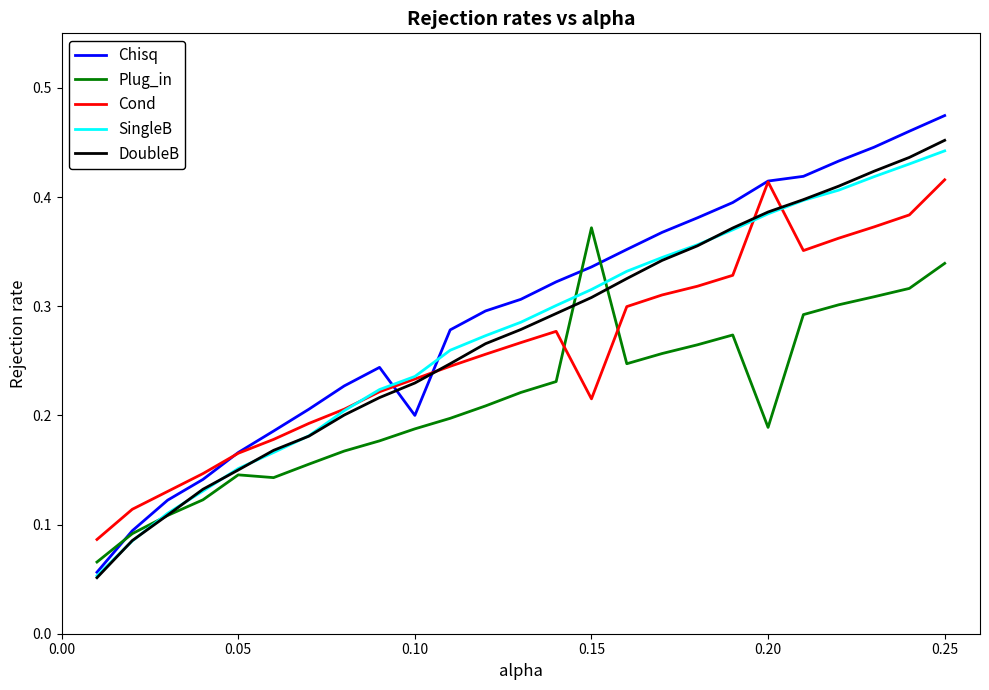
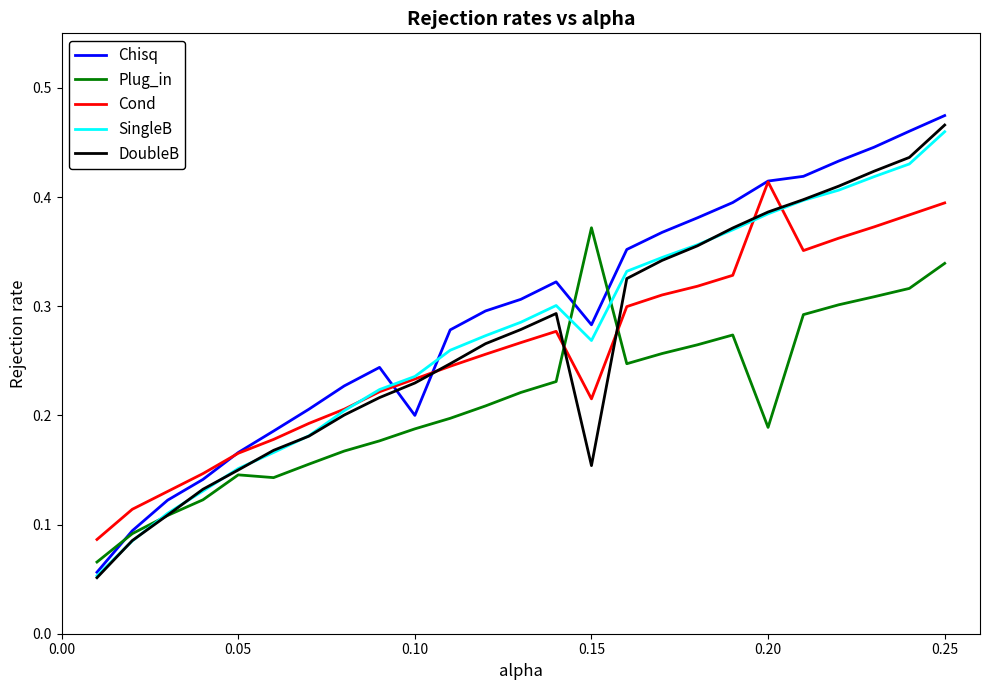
  {
    "Chisq": {
      "0.10": 0.200,
-     "0.15": 0.336,
+     "0.15": 0.283,
      "0.25": 0.475
    },
    "Plug_in": {
      "0.05": 0.146,
      "0.10": 0.188,
      "0.15": 0.372,
      "0.20": 0.189,
      "0.25": 0.339
    },
    "Cond": {
      "0.15": 0.215,
-     "0.25": 0.416
+     "0.25": 0.395
    },
    "SingleB": {
-     "0.15": 0.315,
-     "0.25": 0.442
+     "0.15": 0.269,
+     "0.25": 0.460
    },
    "DoubleB": {
      "0.10": 0.230,
-     "0.15": 0.308,
-     "0.25": 0.452
+     "0.15": 0.154,
+     "0.25": 0.466
    }
  }
